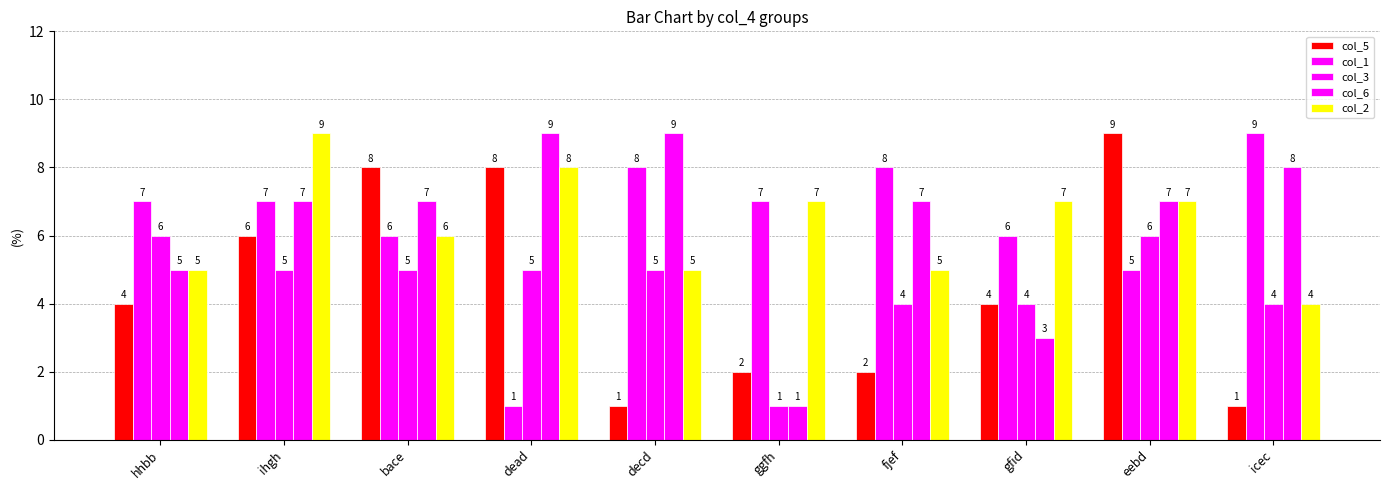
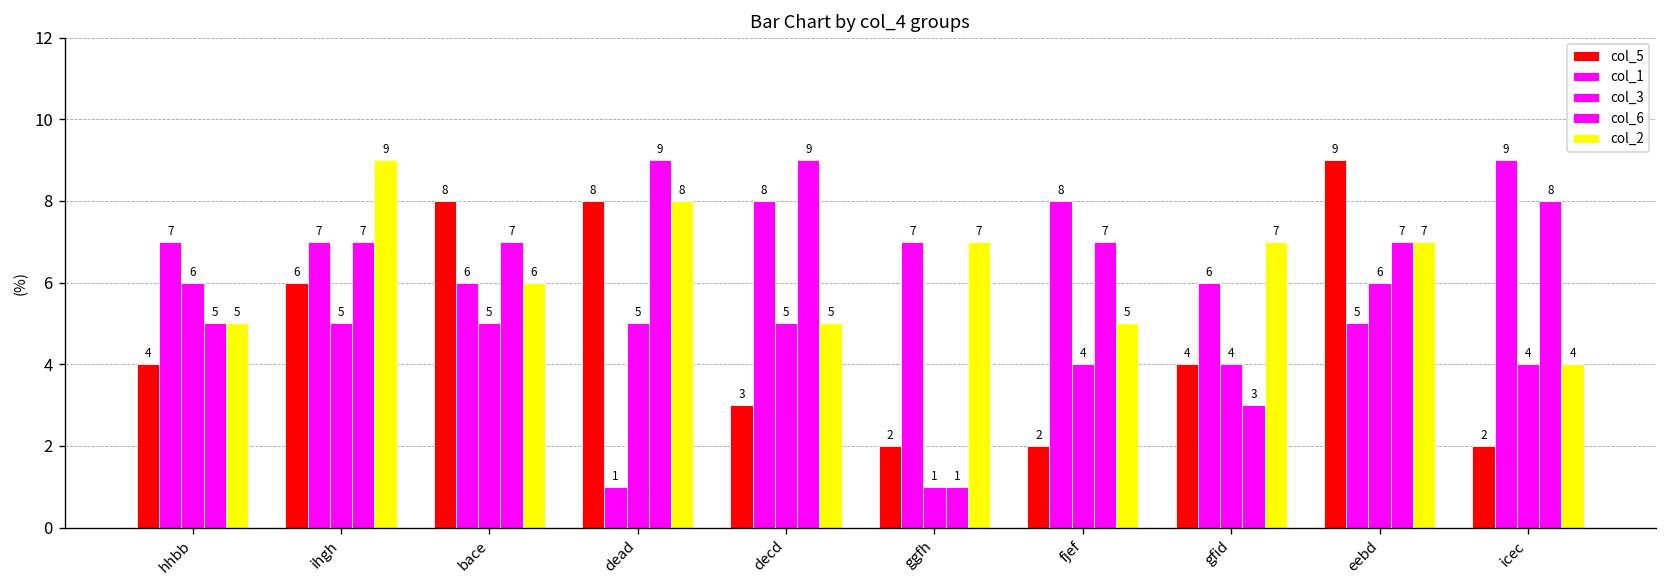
  {
    "col_5": {
      "hhbb": 4,
      "ihgh": 6,
      "bace": 8,
      "dead": 8,
-     "decd": 1,
+     "decd": 3,
      "ggfh": 2,
      "fjef": 2,
      "gfid": 4,
      "eebd": 9,
-     "icec": 1
+     "icec": 2
    },
    "col_2": {
      "hhbb": 5,
      "ihgh": 9,
      "bace": 6,
      "dead": 8,
      "decd": 5,
      "ggfh": 7,
      "fjef": 5,
      "gfid": 7,
      "eebd": 7,
      "icec": 4
    }
  }
